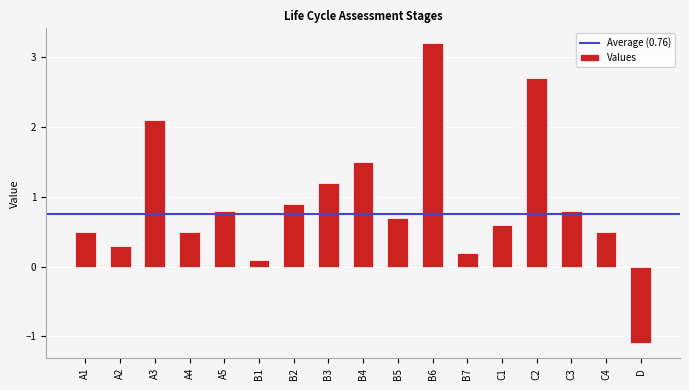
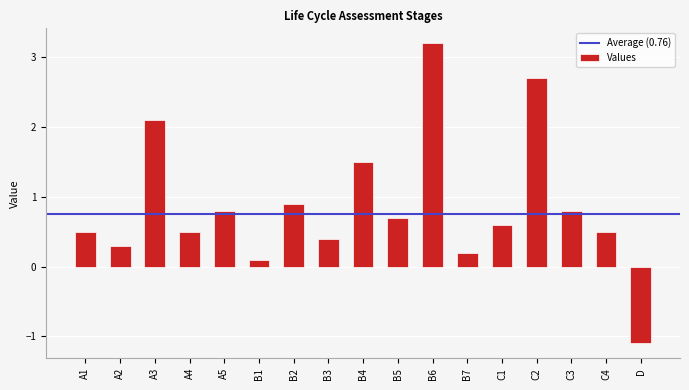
  {
    "A1": 0.5,
    "A2": 0.3,
    "A3": 2.1,
    "A4": 0.5,
    "A5": 0.8,
    "B1": 0.1,
    "B2": 0.9,
-   "B3": 1.2,
+   "B3": 0.4,
    "B4": 1.5,
    "B5": 0.7,
    "B6": 3.2,
    "B7": 0.2,
    "C1": 0.6,
    "C2": 2.7,
    "C3": 0.8,
    "C4": 0.5,
    "D": -1.1
  }
